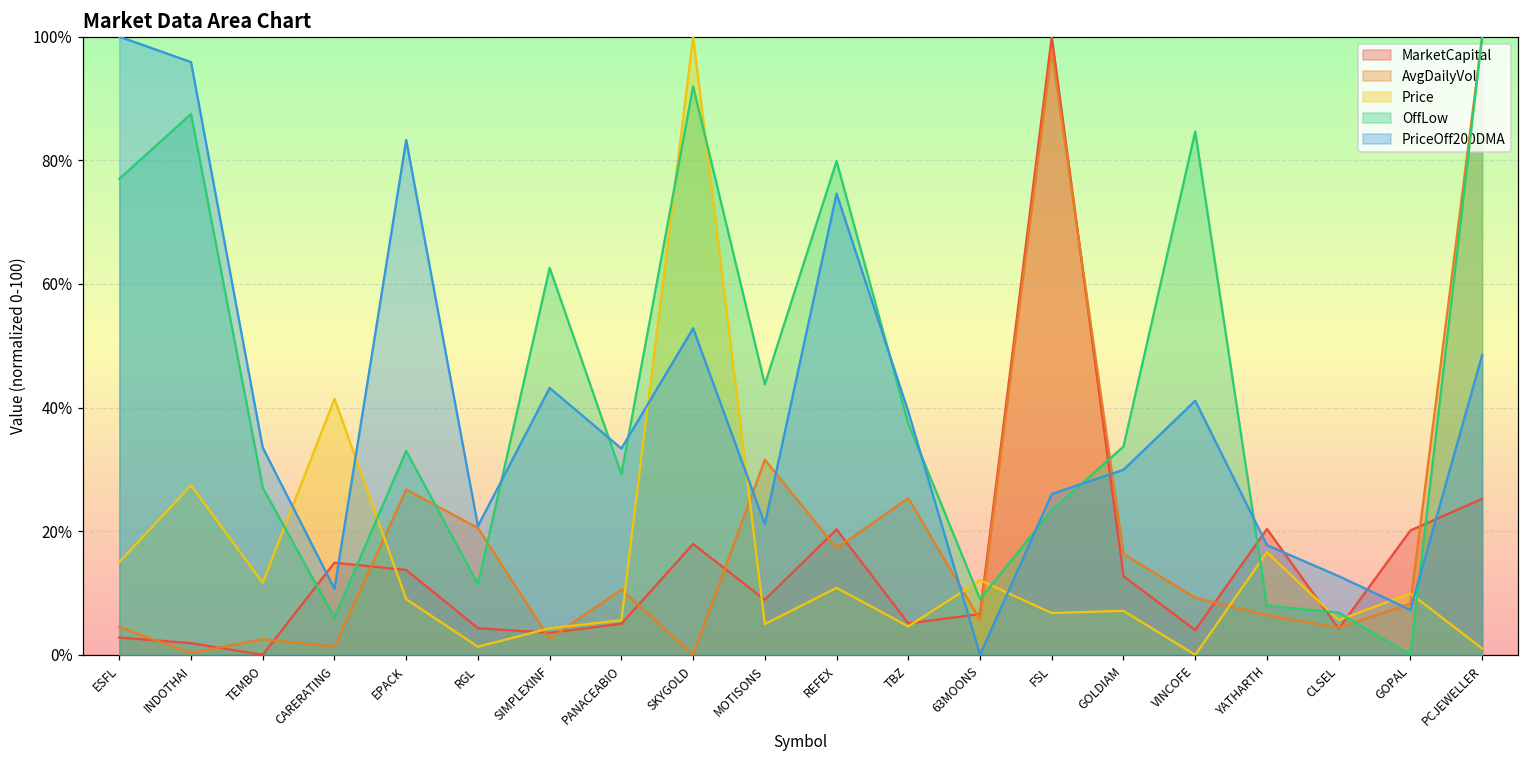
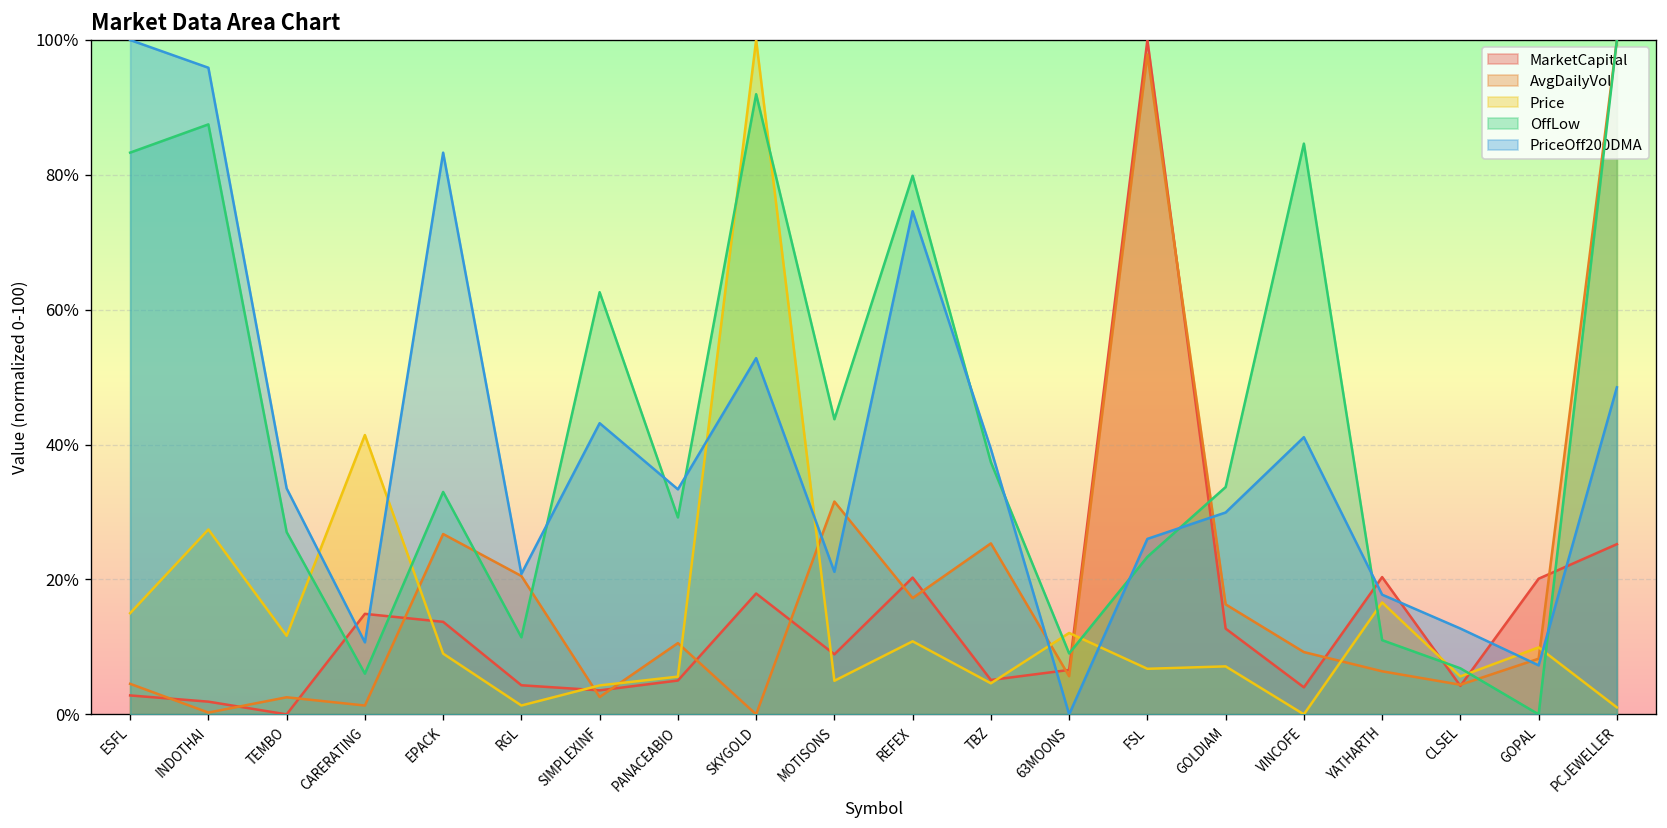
  {
    "OffLow": {
-     "ESFL": "77%",
+     "ESFL": "83%",
      "INDOTHAI": "87%",
      "TEMBO": "27%",
      "CARERATING": "6%",
      "EPACK": "33%",
      "RGL": "11%",
      "SIMPLEXINF": "63%",
      "PANACEABIO": "29%",
      "SKYGOLD": "92%",
      "MOTISONS": "44%",
      "REFEX": "80%",
      "TBZ": "37%",
      "63MOONS": "9%",
      "FSL": "23%",
      "GOLDIAM": "34%",
      "VINCOFE": "85%",
-     "YATHARTH": "8%",
+     "YATHARTH": "11%",
      "CLSEL": "7%",
      "GOPAL": "0%"
    },
    "PriceOff200DMA": {
      "ESFL": "100%",
      "INDOTHAI": "96%",
      "TEMBO": "34%",
      "CARERATING": "11%",
      "EPACK": "83%",
      "SIMPLEXINF": "43%",
      "PANACEABIO": "33%",
      "SKYGOLD": "53%",
      "MOTISONS": "21%",
      "REFEX": "75%",
      "TBZ": "39%",
      "63MOONS": "0%",
      "FSL": "26%",
      "GOLDIAM": "30%",
      "VINCOFE": "41%",
      "YATHARTH": "18%",
      "CLSEL": "13%",
      "GOPAL": "7%",
      "PCJEWELLER": "48%"
    }
  }
